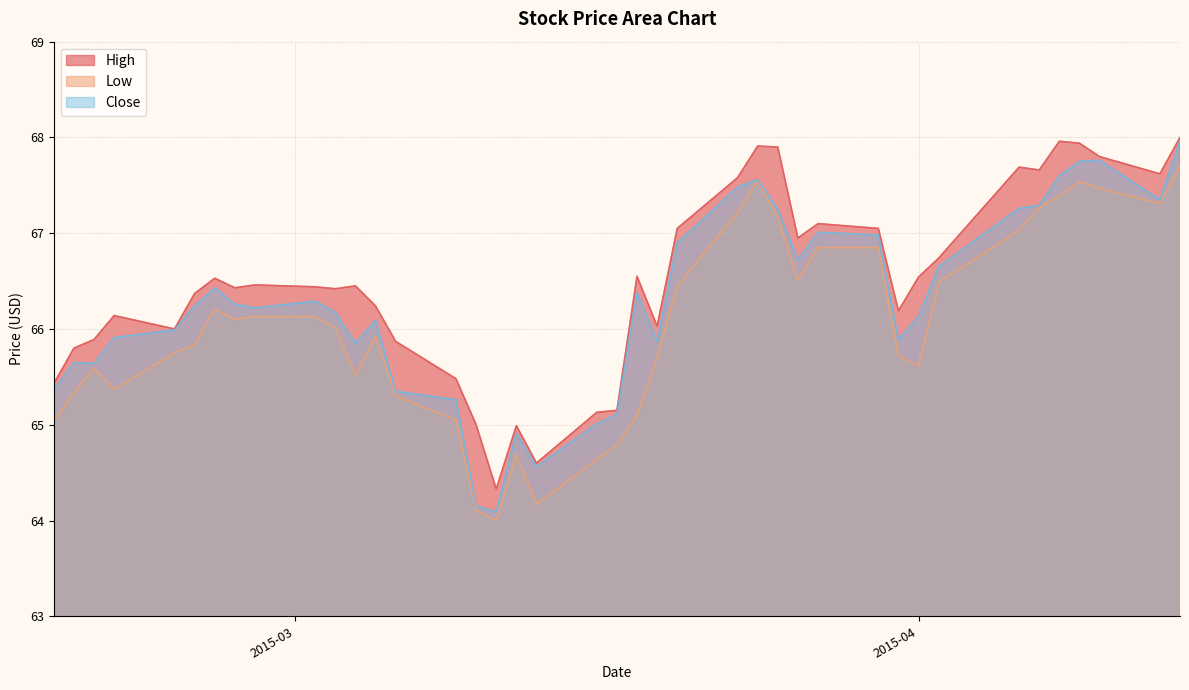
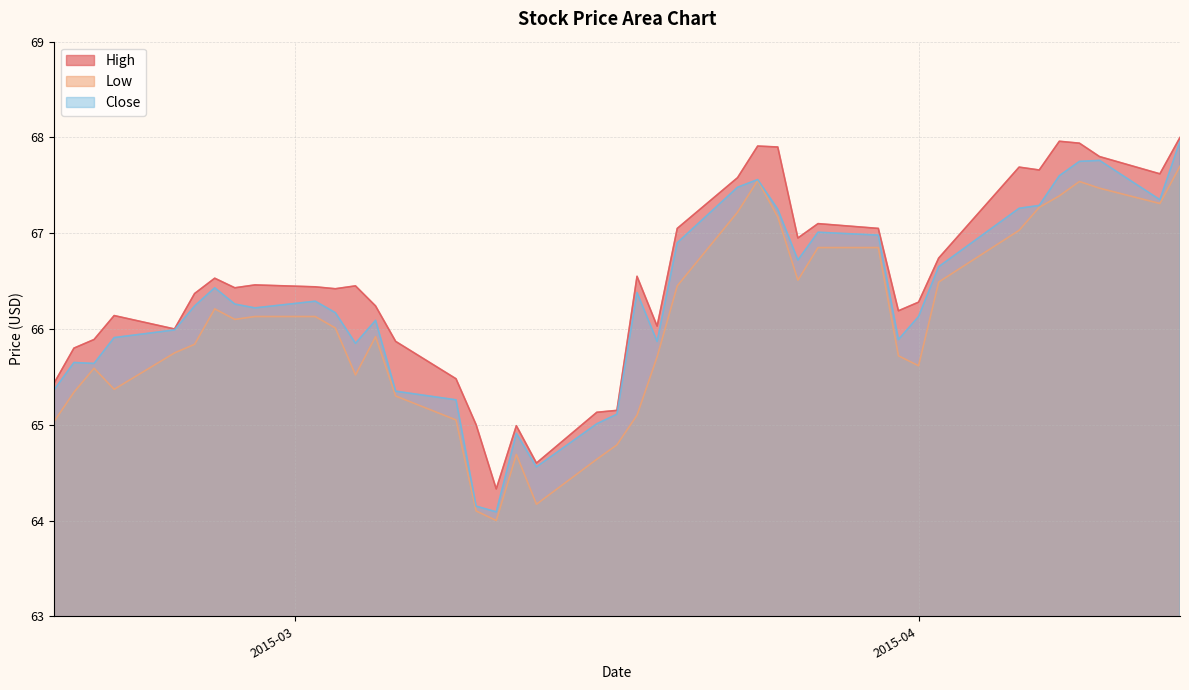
  {
    "High": {
-     "2015-04": 66.5
+     "2015-04": 66.3
    },
    "Low": {
      "2015-04": 65.6
    },
    "Close": {
      "2015-04": 66.1
    }
  }
